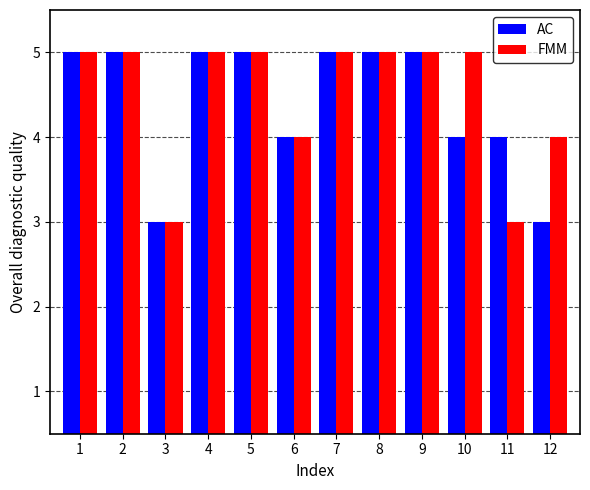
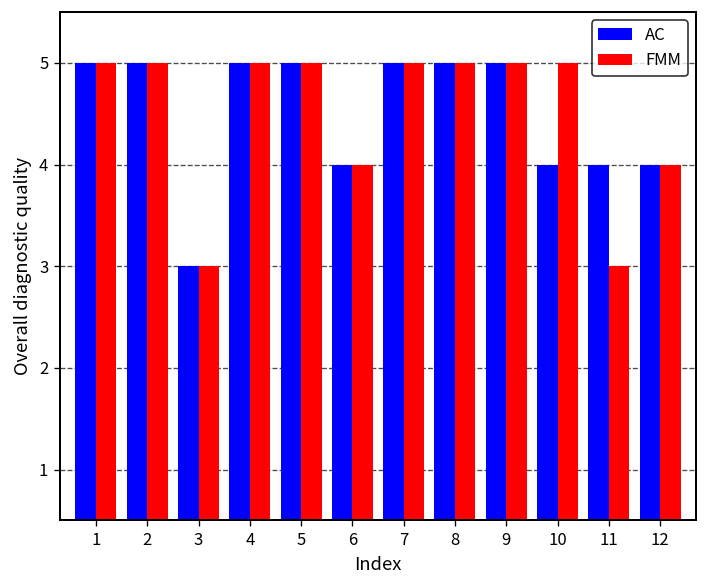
  {
    "AC": {
      "1": 5,
      "2": 5,
      "3": 3,
      "4": 5,
      "5": 5,
      "6": 4,
      "7": 5,
      "8": 5,
      "9": 5,
      "10": 4,
      "11": 4,
-     "12": 3
+     "12": 4
    },
    "FMM": {
      "1": 5,
      "2": 5,
      "3": 3,
      "4": 5,
      "5": 5,
      "6": 4,
      "7": 5,
      "8": 5,
      "9": 5,
      "10": 5,
      "11": 3,
      "12": 4
    }
  }
